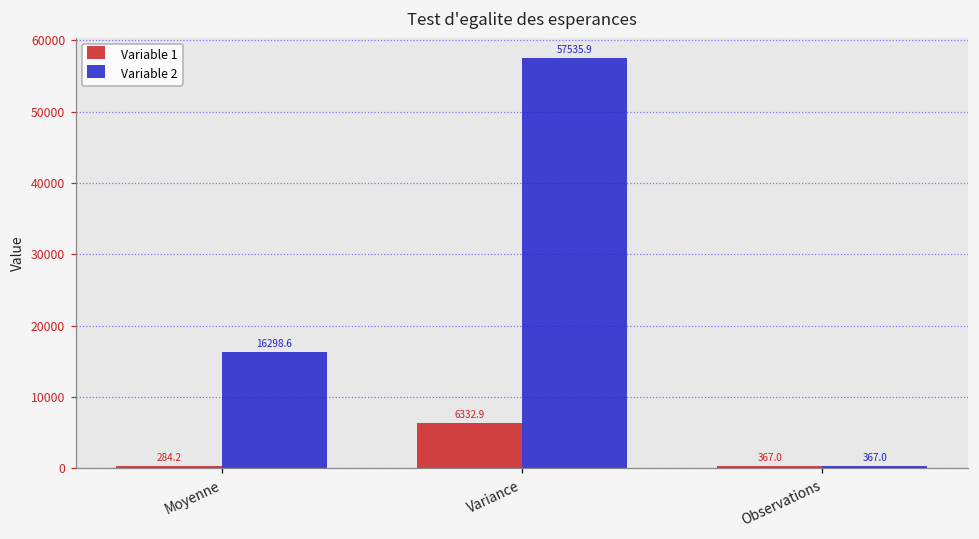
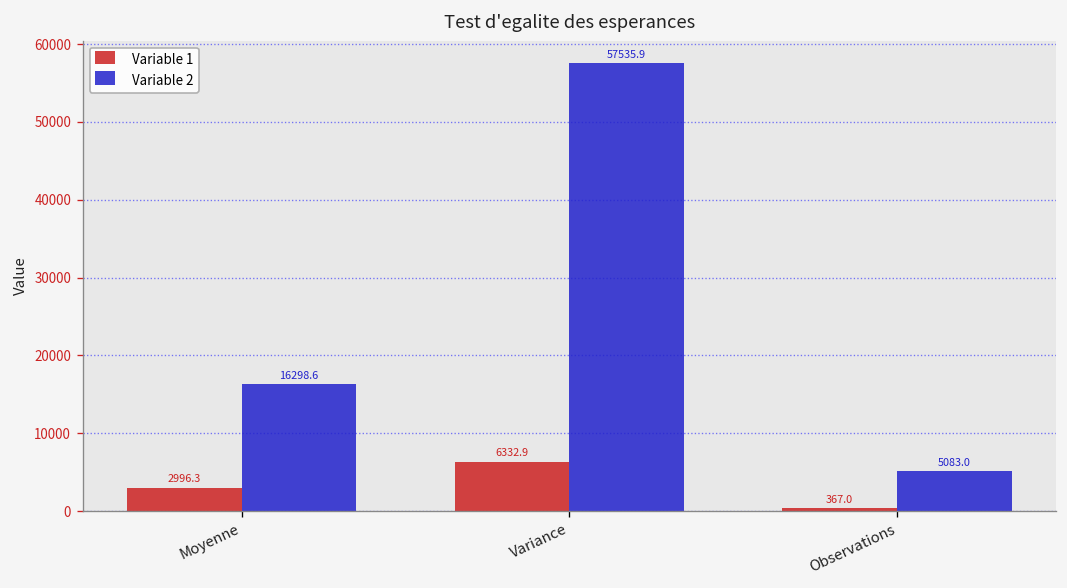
  {
    "Variable 1": {
-     "Moyenne": 284.2,
+     "Moyenne": 2996.3,
      "Variance": 6332.9,
      "Observations": 367.0
    },
    "Variable 2": {
      "Moyenne": 16298.6,
      "Variance": 57535.9,
-     "Observations": 367.0
+     "Observations": 5083.0
    }
  }
